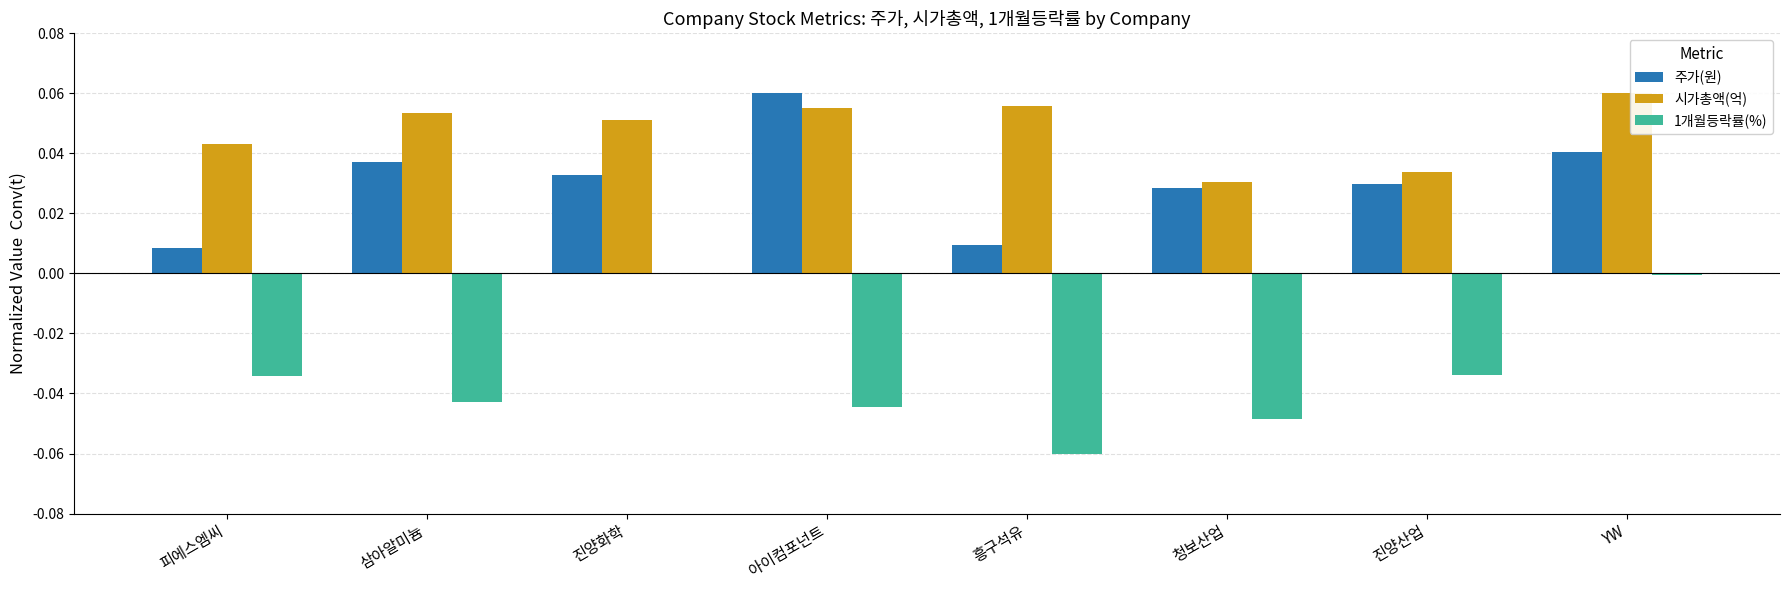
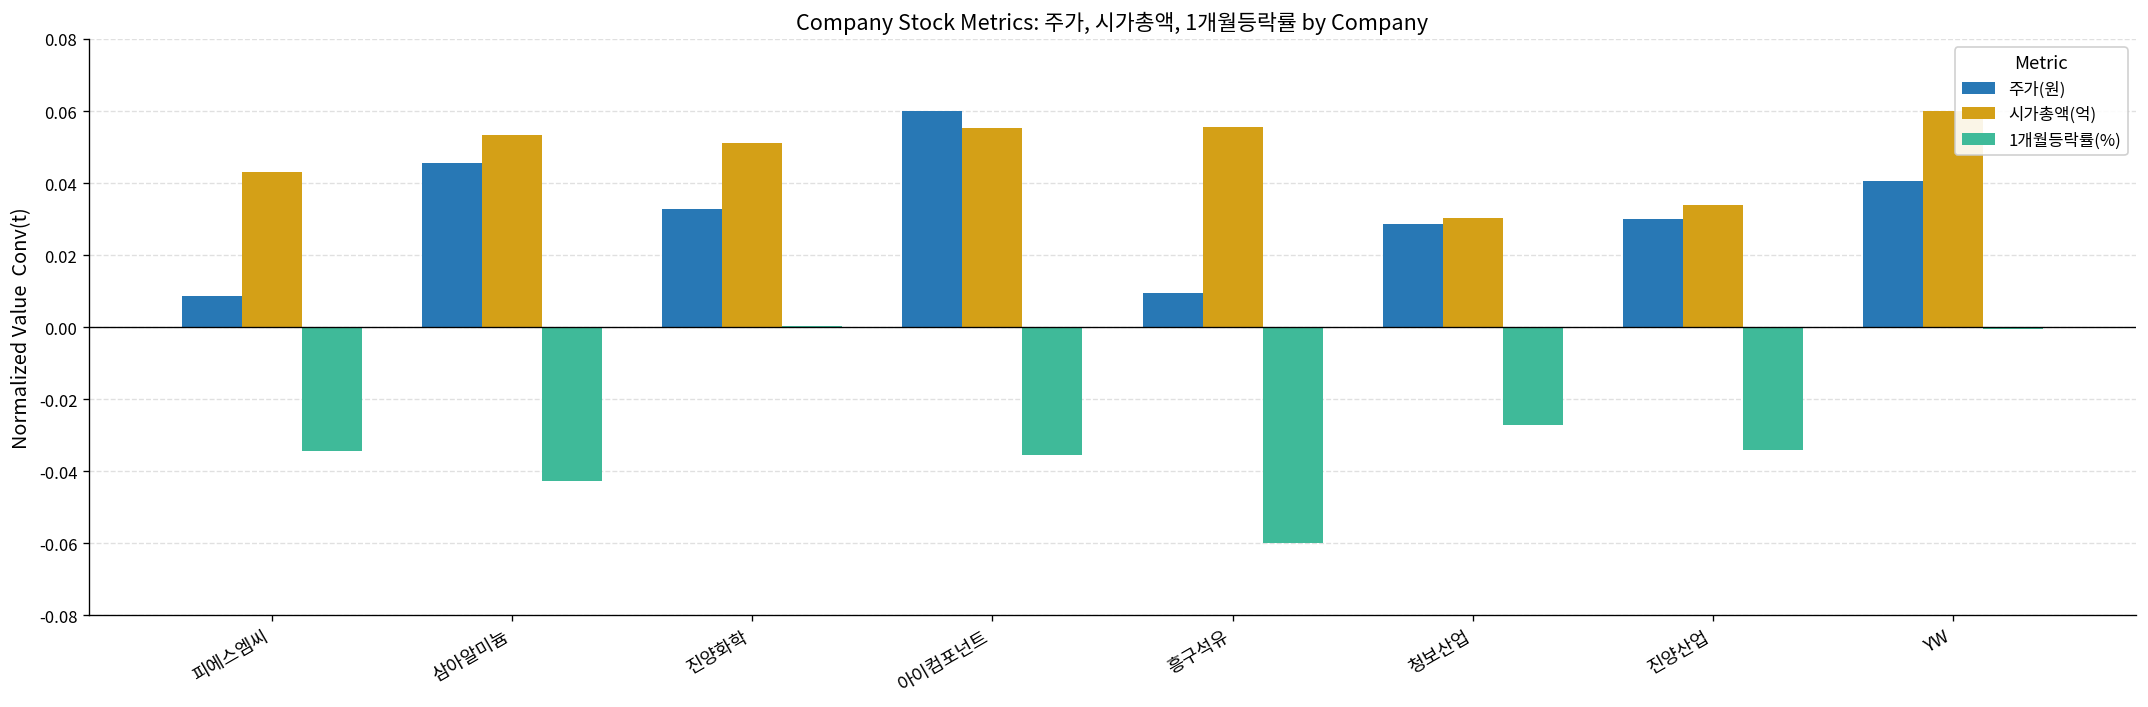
  {
    "주가(원)": {
      "피에스엠씨": 0.009,
-     "삼아알미늄": 0.037,
+     "삼아알미늄": 0.046,
      "진양화학": 0.033,
      "아이컴포넌트": 0.060,
      "흥구석유": 0.009,
      "청보산업": 0.029,
      "진양산업": 0.030,
      "YW": 0.041
    },
    "시가총액(억)": {
      "피에스엠씨": 0.043,
      "삼아알미늄": 0.053,
      "진양화학": 0.051,
      "아이컴포넌트": 0.055,
      "흥구석유": 0.056,
      "청보산업": 0.030,
      "진양산업": 0.034,
      "YW": 0.060
    },
    "1개월등락률(%)": {
      "피에스엠씨": -0.034,
      "삼아알미늄": -0.043,
-     "아이컴포넌트": -0.045,
+     "아이컴포넌트": -0.035,
      "흥구석유": -0.060,
-     "청보산업": -0.048,
+     "청보산업": -0.027,
      "진양산업": -0.034
    }
  }
